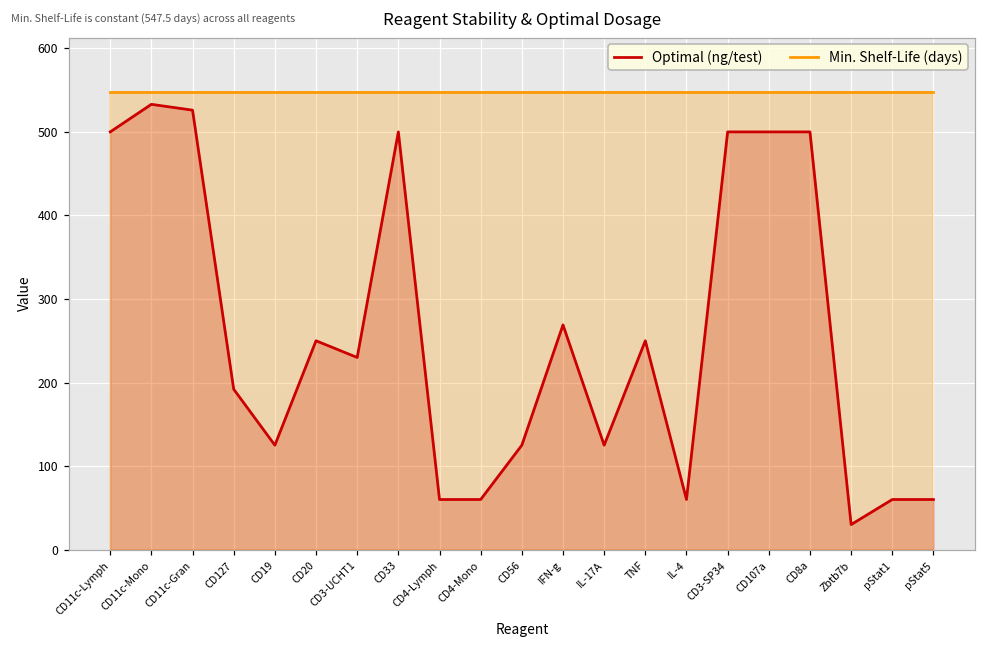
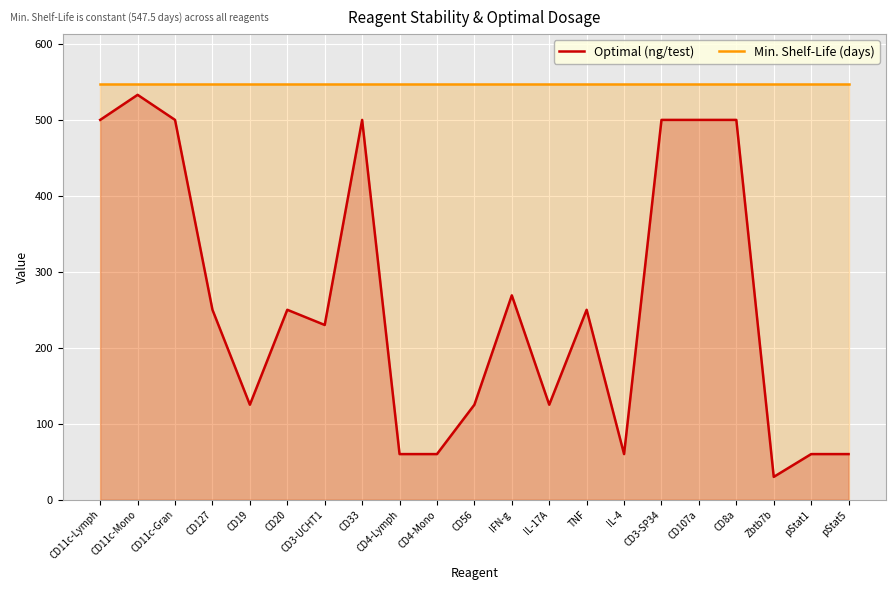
  {
    "Optimal (ng/test)": {
      "CD11c-Lymph": 500,
      "CD11c-Mono": 530,
-     "CD11c-Gran": 530,
-     "CD127": 190,
+     "CD11c-Gran": 500,
+     "CD127": 250,
      "CD19": 130,
      "CD20": 250,
      "CD3-UCHT1": 230,
      "CD33": 500,
      "CD4-Lymph": 60,
      "CD4-Mono": 60,
      "CD56": 130,
      "IFN-g": 270,
      "IL-17A": 130,
      "TNF": 250,
      "IL-4": 60,
      "CD3-SP34": 500,
      "CD107a": 500,
      "CD8a": 500,
      "Zbtb7b": 30,
      "pStat1": 60,
      "pStat5": 60
    },
    "Min. Shelf-Life (days)": {
      "CD11c-Lymph": 550,
      "CD11c-Mono": 550,
      "CD11c-Gran": 550,
      "CD127": 550,
      "CD19": 550,
      "CD20": 550,
      "CD3-UCHT1": 550,
      "CD33": 550,
      "CD4-Lymph": 550,
      "CD4-Mono": 550,
      "CD56": 550,
      "IFN-g": 550,
      "IL-17A": 550,
      "TNF": 550,
      "IL-4": 550,
      "CD3-SP34": 550,
      "CD107a": 550,
      "CD8a": 550,
      "Zbtb7b": 550,
      "pStat1": 550,
      "pStat5": 550
    }
  }
